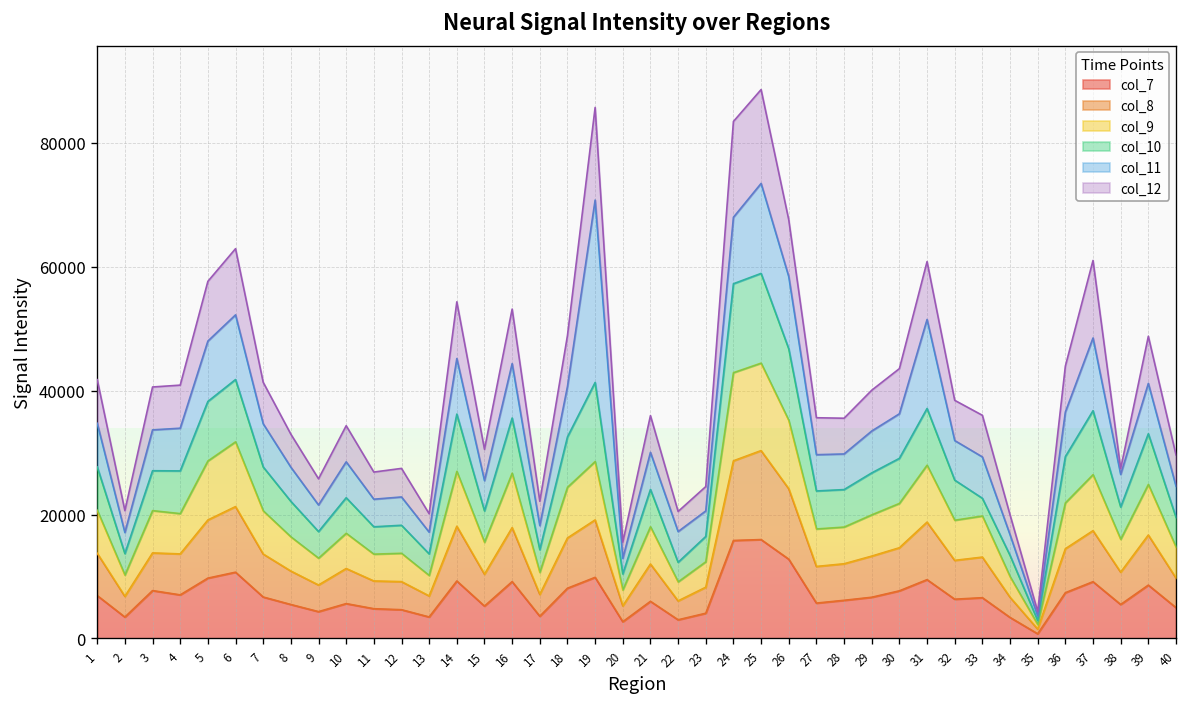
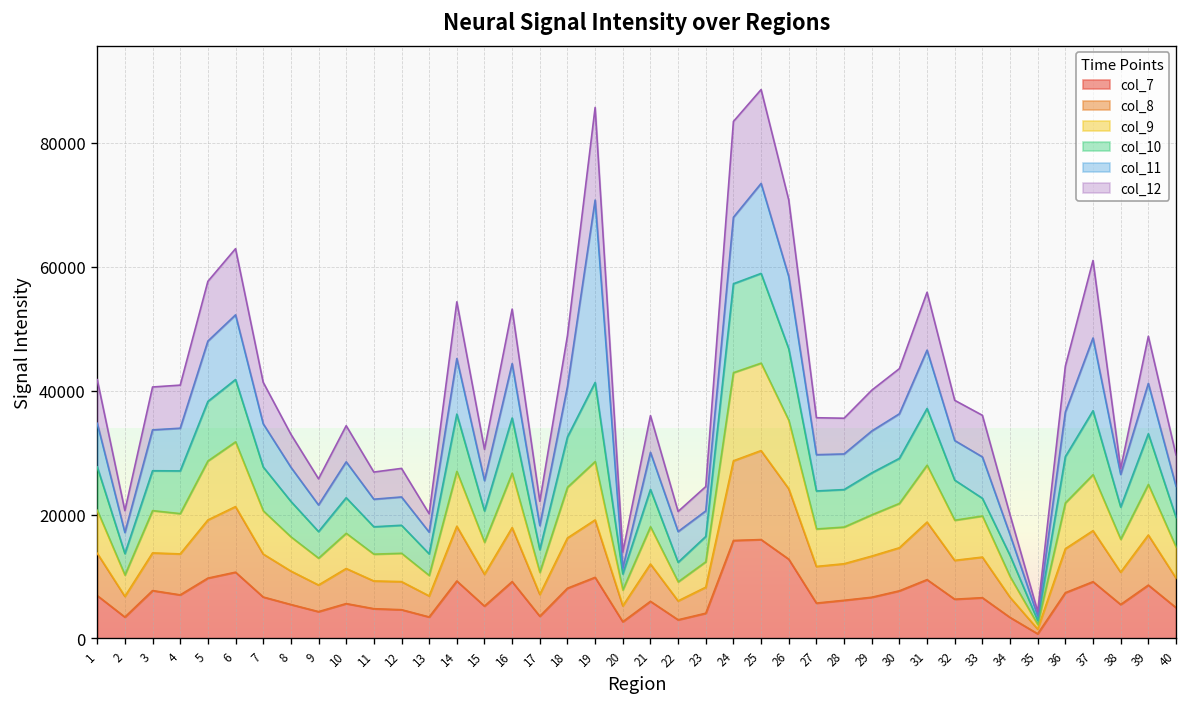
  {
    "col_10": {
      "1": 7000,
      "2": 3000,
      "3": 6000,
      "4": 7000,
      "5": 10000,
      "6": 10000,
      "7": 7000,
      "8": 6000,
      "9": 4000,
      "10": 6000,
      "11": 4000,
      "12": 5000,
      "13": 3000,
      "14": 9000,
      "15": 5000,
      "16": 9000,
      "17": 4000,
      "18": 8000,
      "19": 13000,
      "20": 3000,
      "21": 6000,
      "22": 3000,
      "23": 4000,
      "24": 14000,
      "25": 14000,
      "26": 12000,
      "27": 6000,
      "28": 6000,
      "29": 7000,
      "30": 7000,
      "31": 9000,
      "32": 6000,
      "33": 3000,
      "34": 3000,
      "35": 1000,
      "36": 7000,
      "37": 10000,
      "38": 5000,
      "39": 8000,
      "40": 5000
    },
    "col_11": {
      "1": 7000,
      "2": 3000,
      "3": 7000,
      "4": 7000,
      "5": 10000,
      "6": 10000,
      "7": 7000,
      "8": 6000,
      "9": 4000,
      "10": 6000,
      "11": 4000,
      "12": 5000,
      "13": 4000,
      "14": 9000,
      "15": 5000,
      "16": 9000,
      "17": 4000,
      "18": 8000,
      "19": 29000,
-     "20": 3000,
+     "20": 1000,
      "21": 6000,
      "22": 5000,
      "23": 4000,
      "24": 11000,
      "25": 15000,
      "26": 12000,
      "27": 6000,
      "28": 6000,
      "29": 7000,
      "30": 7000,
-     "31": 14000,
+     "31": 9000,
      "32": 6000,
      "33": 7000,
      "34": 3000,
      "35": 1000,
      "36": 7000,
      "37": 12000,
      "38": 5000,
      "39": 8000,
      "40": 5000
    },
    "col_12": {
      "1": 7000,
      "2": 4000,
      "3": 7000,
      "4": 7000,
      "5": 10000,
      "6": 11000,
      "7": 7000,
      "8": 5000,
      "9": 4000,
      "10": 6000,
      "11": 4000,
      "12": 5000,
      "13": 3000,
      "14": 9000,
      "15": 5000,
      "16": 9000,
      "17": 4000,
      "18": 8000,
      "19": 15000,
      "20": 3000,
      "21": 6000,
      "22": 3000,
      "23": 4000,
      "24": 15000,
      "25": 15000,
-     "26": 9000,
+     "26": 12000,
      "27": 6000,
      "28": 6000,
      "29": 7000,
      "30": 7000,
      "31": 9000,
      "32": 6000,
      "33": 7000,
      "34": 3000,
      "35": 1000,
      "36": 7000,
      "37": 13000,
      "38": 1000,
      "39": 8000,
      "40": 5000
    }
  }
